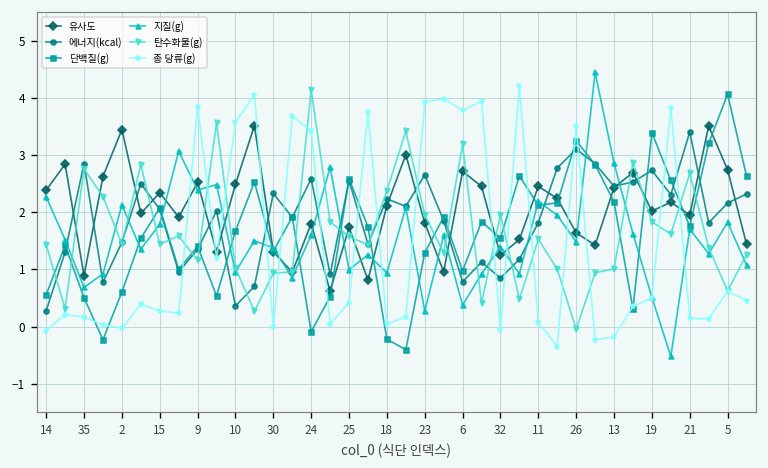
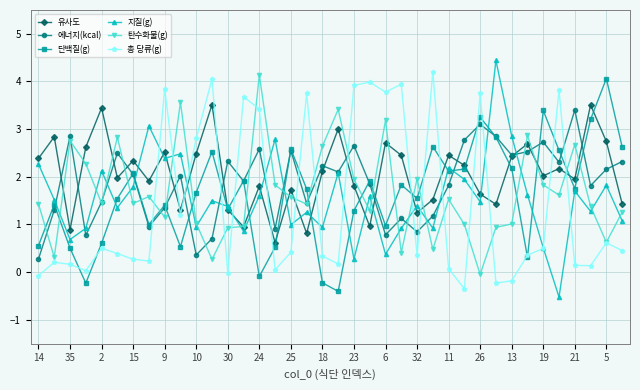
  {
    "탄수화물(g)": {
      "14": 1.4,
      "10": 1.0,
      "30": 0.9,
      "24": 4.1,
-     "18": 2.4,
+     "18": 2.6,
      "6": 3.2,
      "32": 2.0,
      "26": 0.0
    },
    "총 당류(g)": {
      "14": -0.1,
-     "2": 0.0,
-     "10": 3.6,
+     "2": 0.5,
+     "10": 2.8,
      "30": 0.0,
      "24": 3.4,
-     "18": 0.0,
+     "18": 0.3,
      "6": 3.8,
-     "32": -0.1,
-     "26": 3.5
+     "32": 0.4,
+     "26": 3.8
    }
  }
